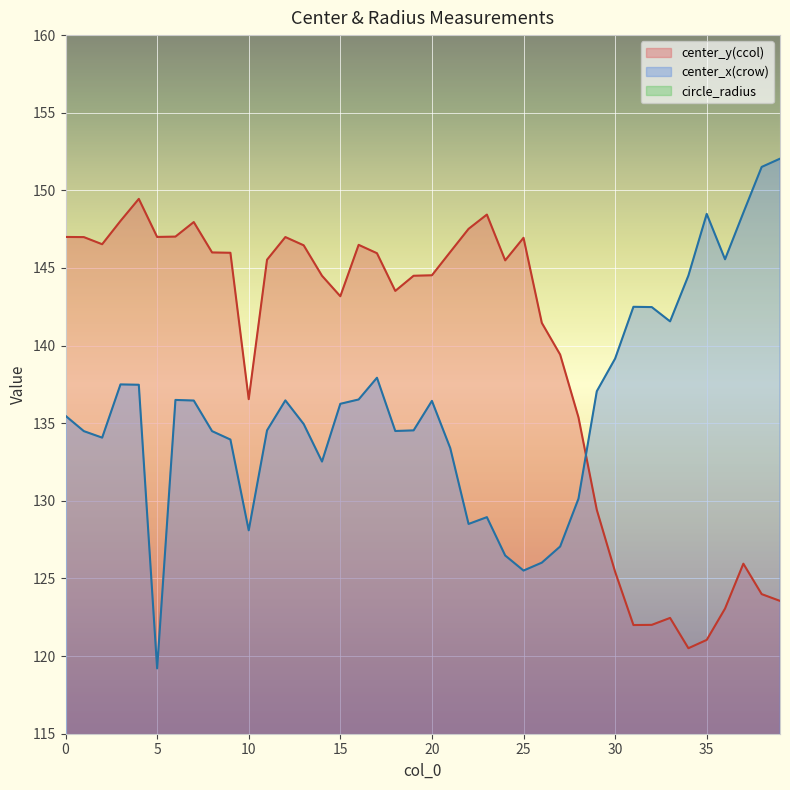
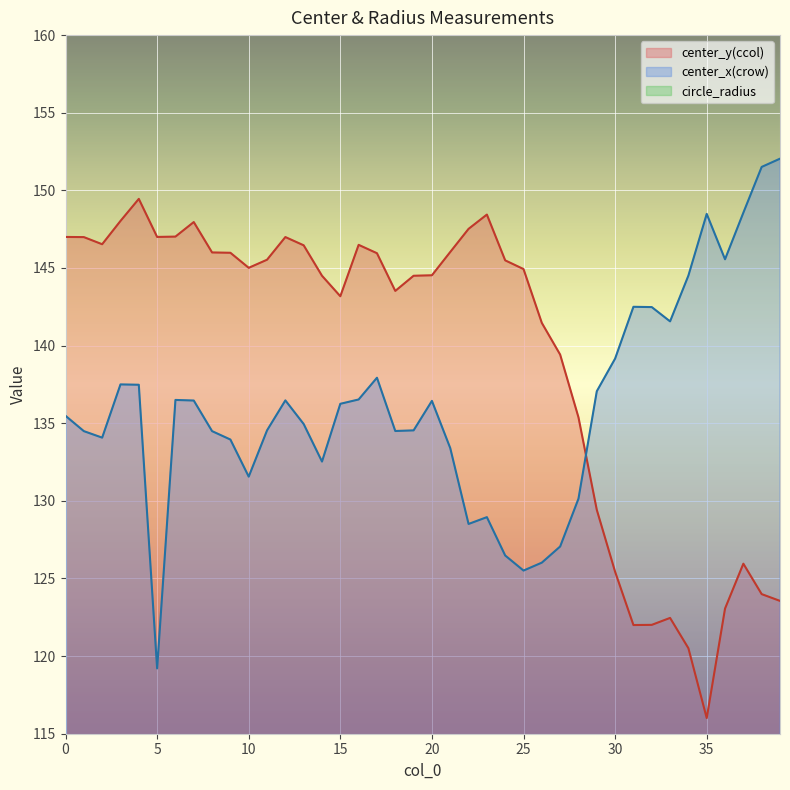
  {
    "center_y(ccol)": {
      "0": 147.0,
      "5": 147.0,
-     "10": 136.5,
+     "10": 145.0,
      "15": 143.2,
      "20": 144.5,
-     "25": 146.9,
+     "25": 144.9,
      "30": 125.4,
-     "35": 121.0
+     "35": 116.0
    },
    "center_x(crow)": {
      "0": 135.5,
      "5": 119.2,
-     "10": 128.1,
+     "10": 131.6,
      "15": 136.3,
      "20": 136.4,
      "25": 125.5,
      "30": 139.2,
      "35": 148.5
    }
  }
